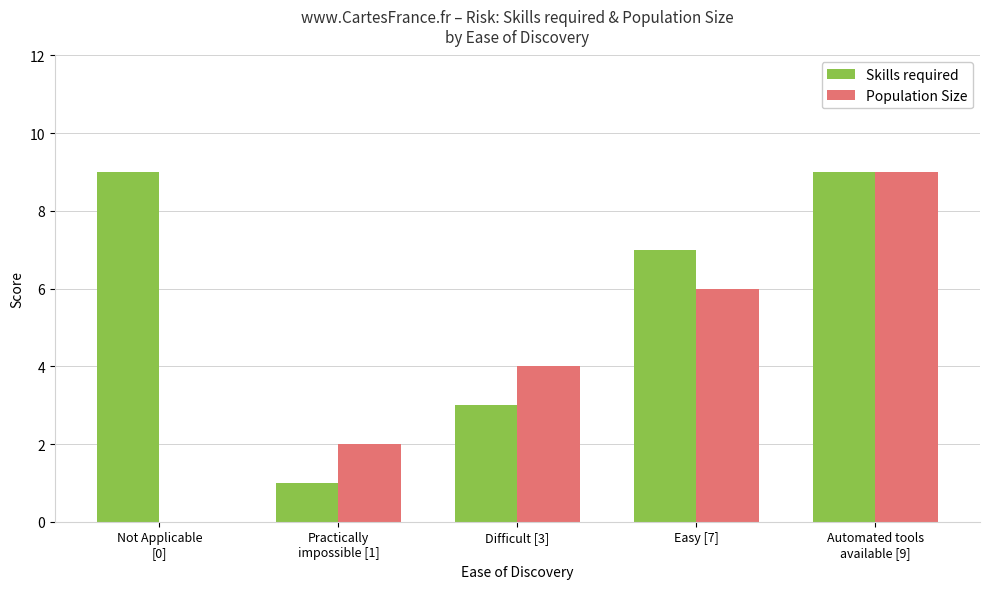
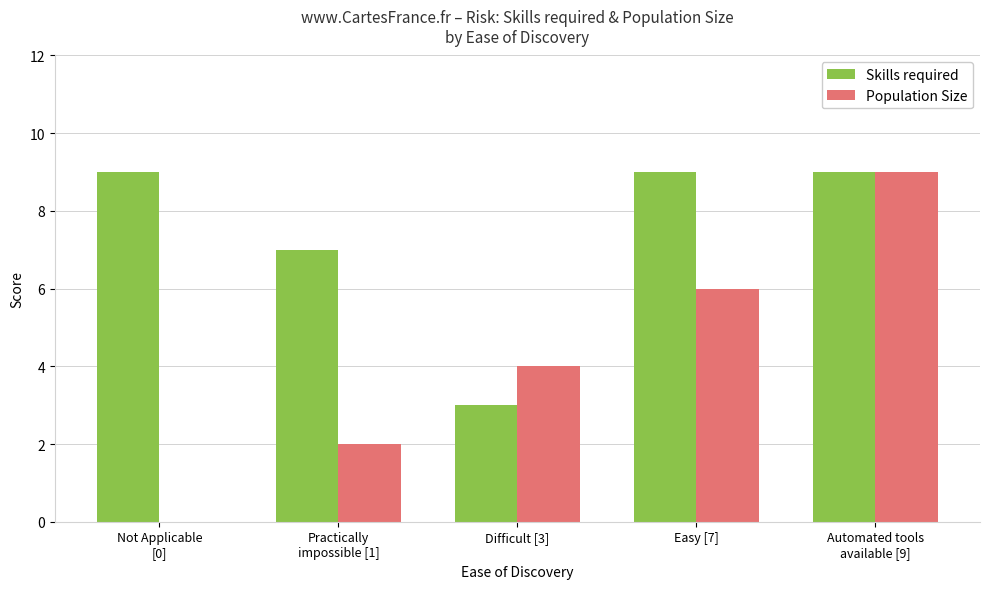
  {
    "Skills required": {
      "Not Applicable [0]": 9,
-     "Practically impossible [1]": 1,
+     "Practically impossible [1]": 7,
      "Difficult [3]": 3,
-     "Easy [7]": 7,
+     "Easy [7]": 9,
      "Automated tools available [9]": 9
    },
    "Population Size": {
      "Not Applicable [0]": 0,
      "Practically impossible [1]": 2,
      "Difficult [3]": 4,
      "Easy [7]": 6,
      "Automated tools available [9]": 9
    }
  }
